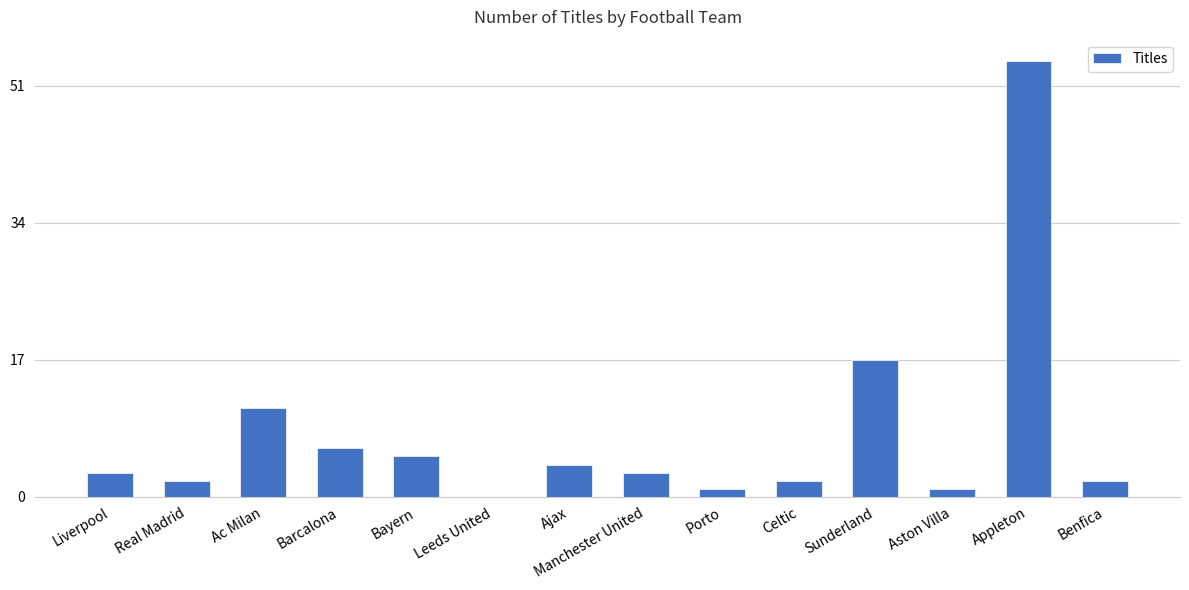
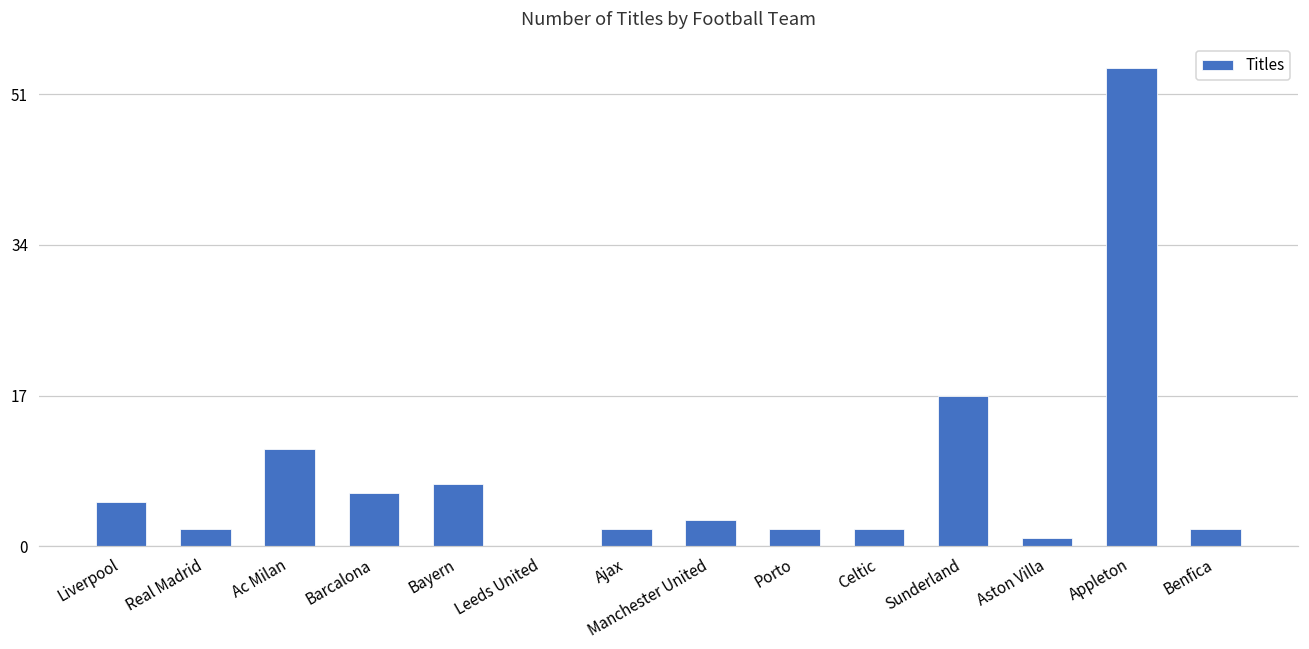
  {
-   "Liverpool": 3,
+   "Liverpool": 5,
    "Real Madrid": 2,
    "Ac Milan": 11,
    "Barcalona": 6,
-   "Bayern": 5,
+   "Bayern": 7,
    "Leeds United": 0,
-   "Ajax": 4,
+   "Ajax": 2,
    "Manchester United": 3,
-   "Porto": 1,
+   "Porto": 2,
    "Celtic": 2,
    "Sunderland": 17,
    "Aston Villa": 1,
    "Appleton": 54,
    "Benfica": 2
  }
